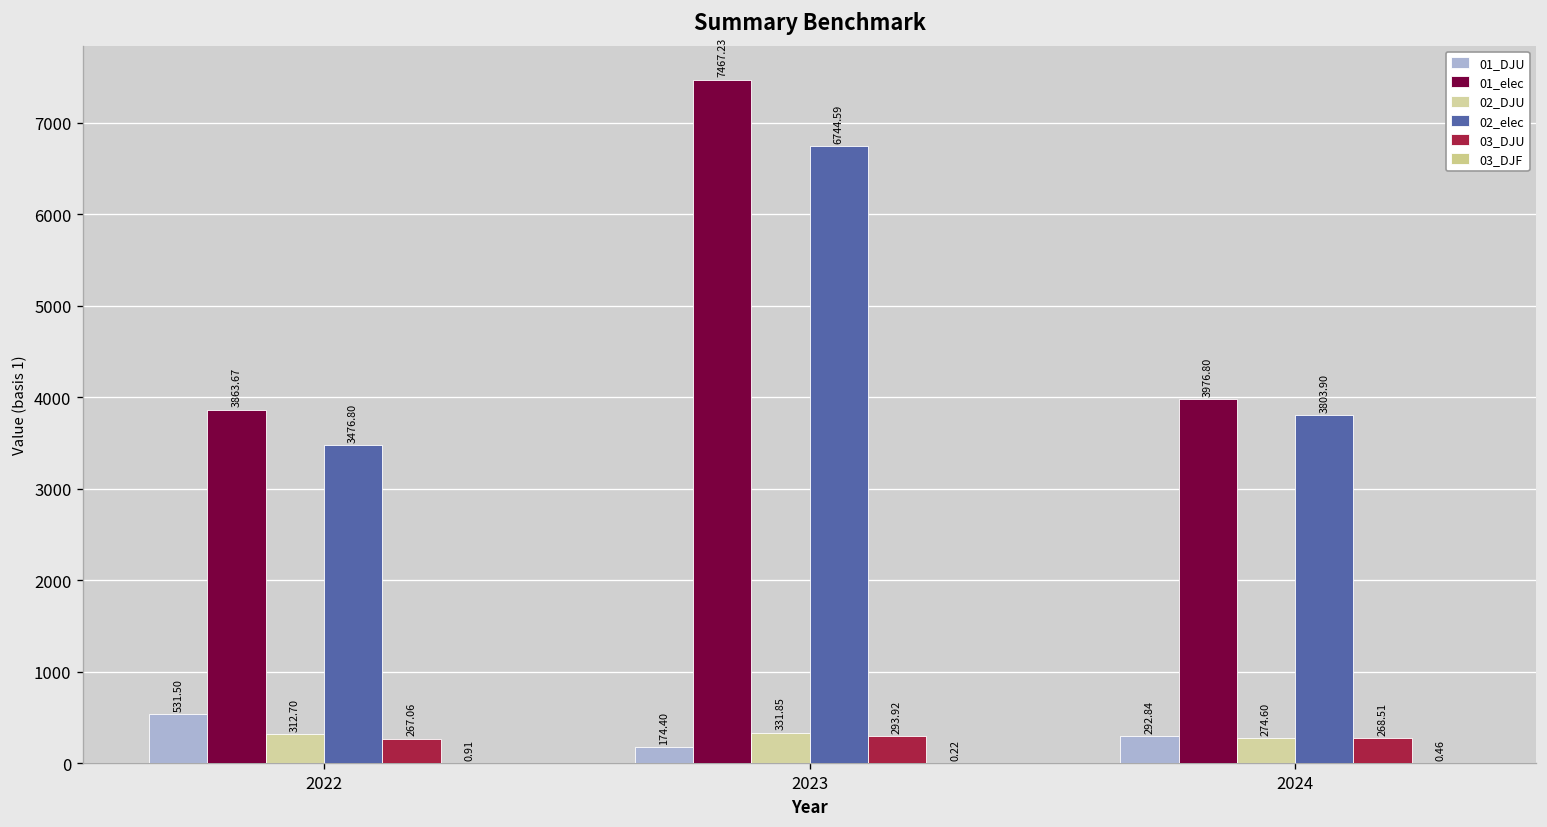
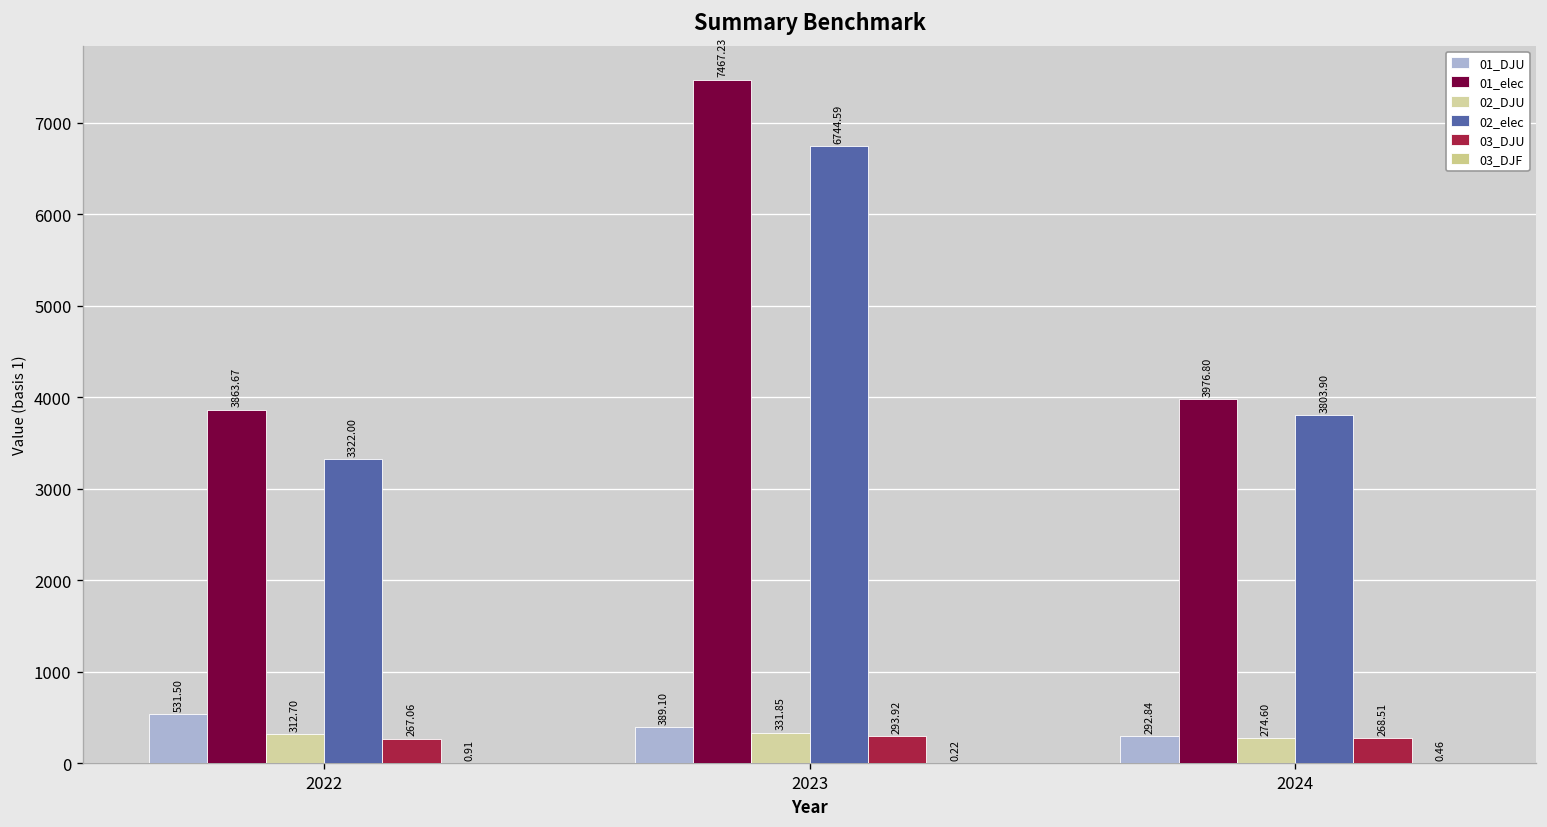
  {
    "01_DJU": {
      "2022": 531.50,
-     "2023": 174.40,
+     "2023": 389.10,
      "2024": 292.84
    },
    "02_elec": {
-     "2022": 3476.80,
+     "2022": 3322.00,
      "2023": 6744.59,
      "2024": 3803.90
    }
  }
